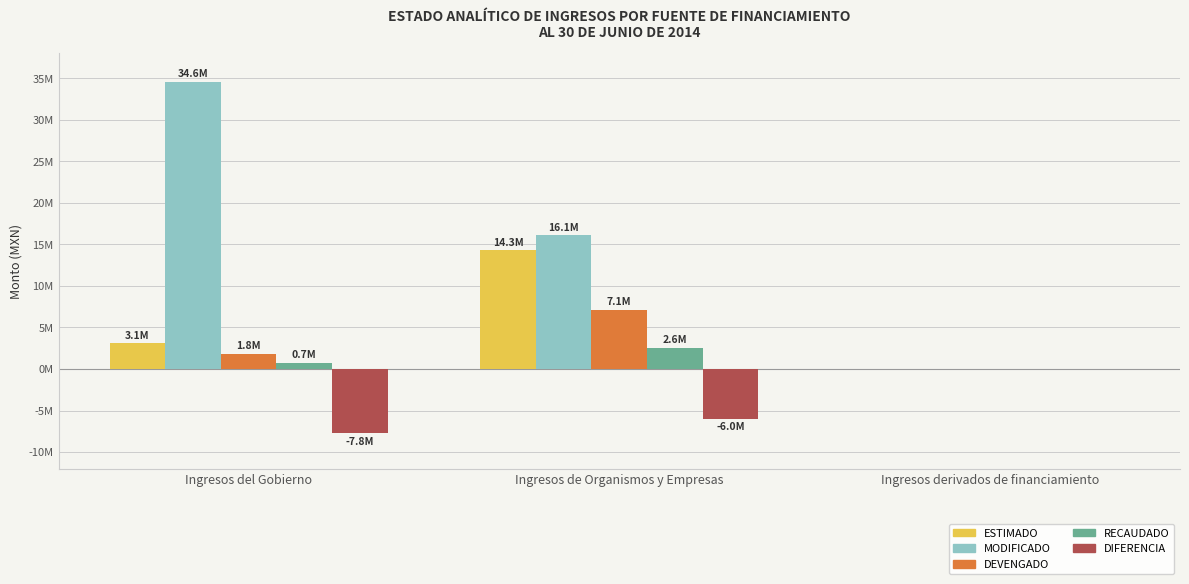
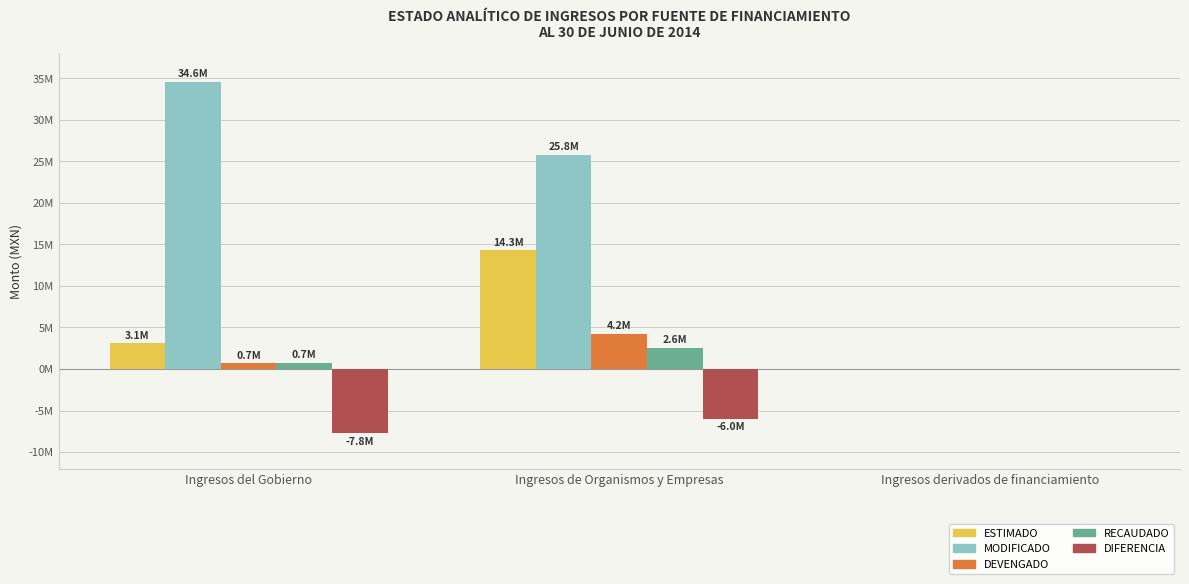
  {
    "ESTIMADO": {
      "Ingresos del Gobierno": "3.1M",
      "Ingresos de Organismos y Empresas": "14.3M"
    },
    "MODIFICADO": {
      "Ingresos del Gobierno": "34.6M",
-     "Ingresos de Organismos y Empresas": "16.1M"
+     "Ingresos de Organismos y Empresas": "25.8M"
    },
    "DEVENGADO": {
-     "Ingresos del Gobierno": "1.8M",
-     "Ingresos de Organismos y Empresas": "7.1M"
+     "Ingresos del Gobierno": "0.7M",
+     "Ingresos de Organismos y Empresas": "4.2M"
    },
    "RECAUDADO": {
      "Ingresos del Gobierno": "0.7M",
      "Ingresos de Organismos y Empresas": "2.6M"
    },
    "DIFERENCIA": {
      "Ingresos del Gobierno": "-7.8M",
      "Ingresos de Organismos y Empresas": "-6.0M"
    }
  }
